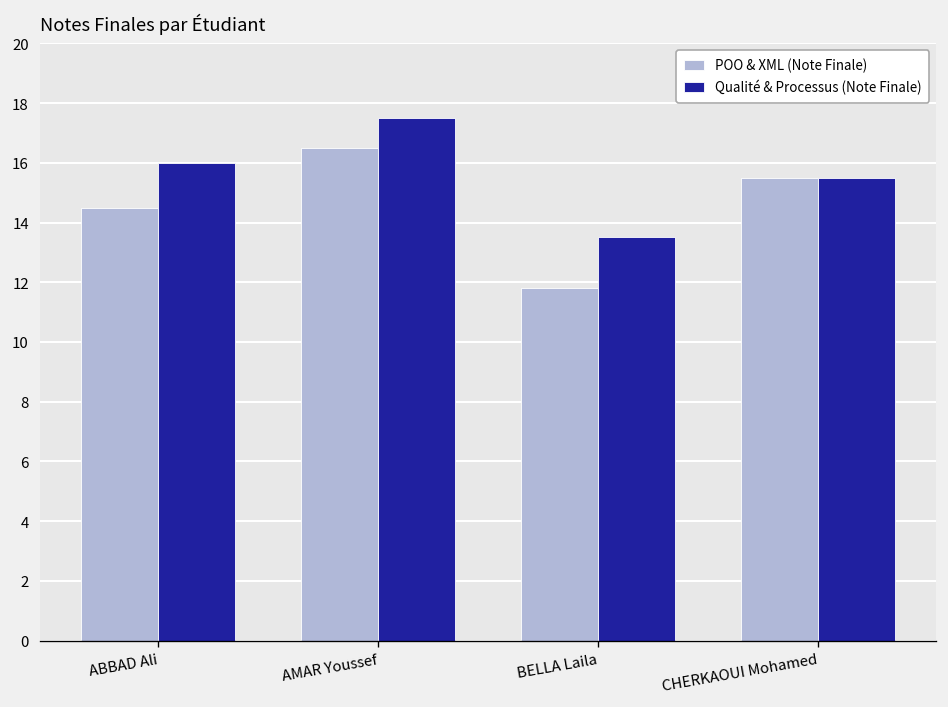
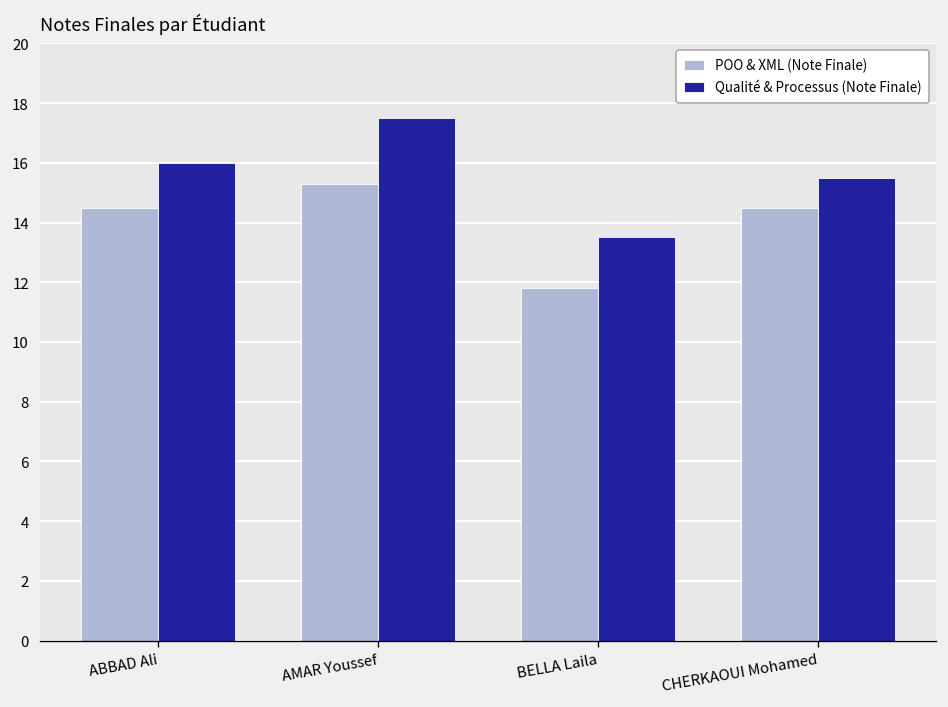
  {
    "POO & XML (Note Finale)": {
      "ABBAD Ali": 14.5,
-     "AMAR Youssef": 16.5,
+     "AMAR Youssef": 15.3,
      "BELLA Laila": 11.8,
-     "CHERKAOUI Mohamed": 15.5
+     "CHERKAOUI Mohamed": 14.5
    },
    "Qualité & Processus (Note Finale)": {
      "ABBAD Ali": 16.0,
      "AMAR Youssef": 17.5,
      "BELLA Laila": 13.5,
      "CHERKAOUI Mohamed": 15.5
    }
  }
